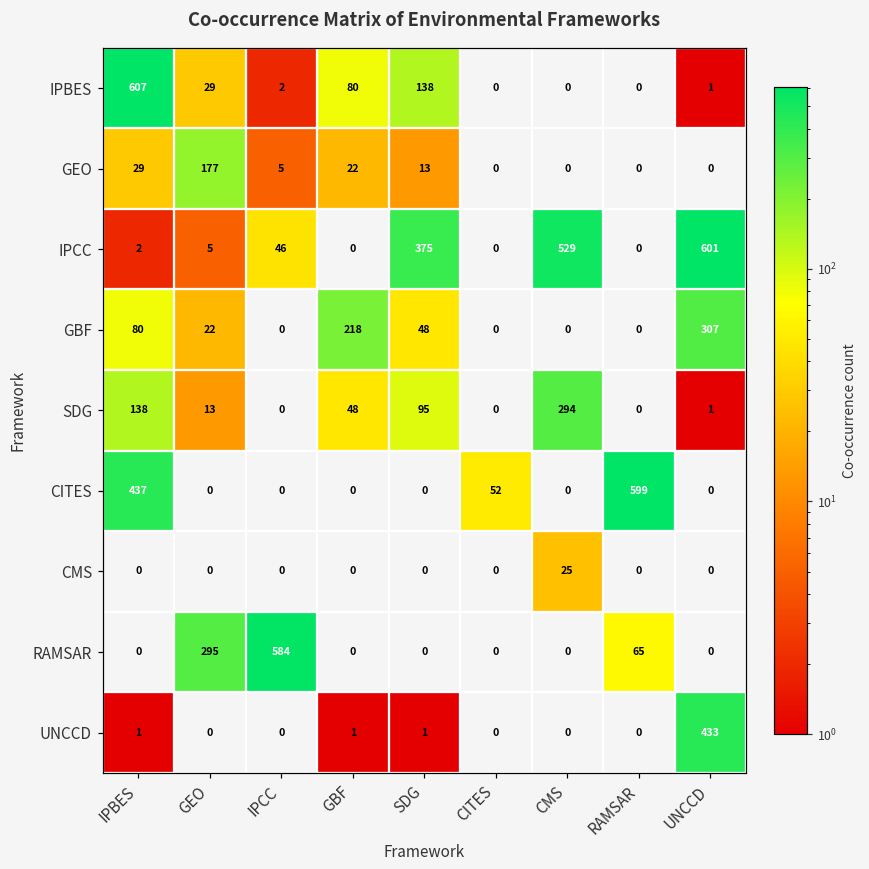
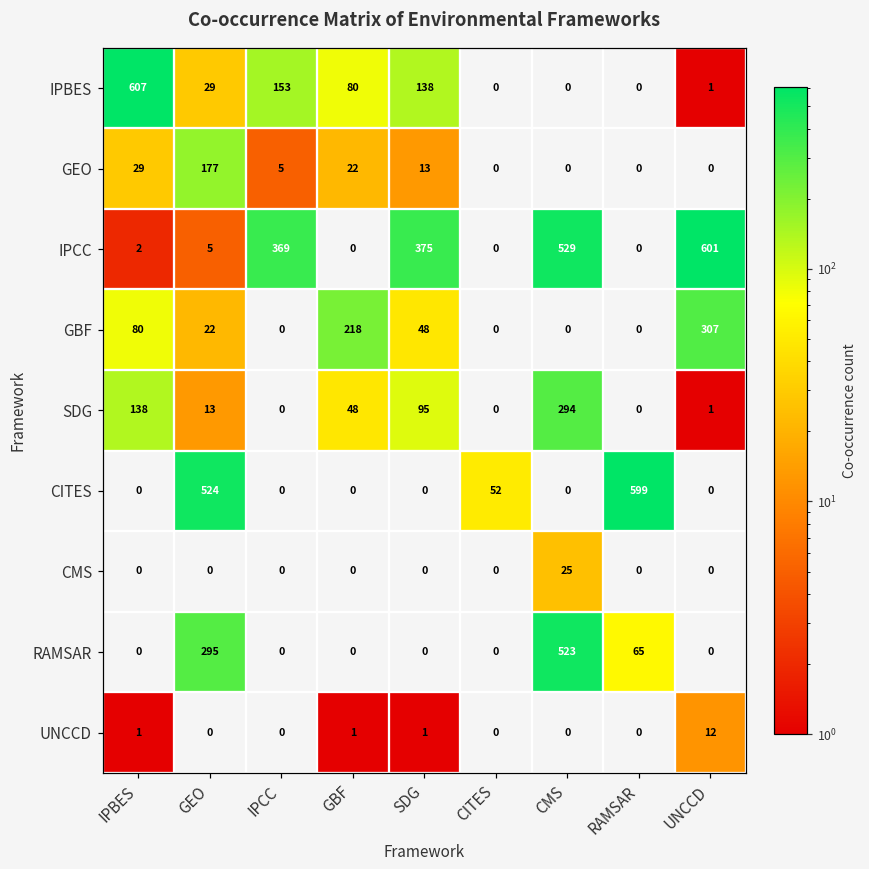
  {
    "IPBES": {
      "IPBES": 607,
      "GEO": 29,
-     "IPCC": 2,
+     "IPCC": 153,
      "GBF": 80,
      "SDG": 138,
      "CITES": 0,
      "CMS": 0,
      "RAMSAR": 0,
      "UNCCD": 1
    },
    "GEO": {
      "IPBES": 29,
      "GEO": 177,
      "IPCC": 5,
      "GBF": 22,
      "SDG": 13,
      "CITES": 0,
      "CMS": 0,
      "RAMSAR": 0,
      "UNCCD": 0
    },
    "IPCC": {
      "IPBES": 2,
      "GEO": 5,
-     "IPCC": 46,
+     "IPCC": 369,
      "GBF": 0,
      "SDG": 375,
      "CITES": 0,
      "CMS": 529,
      "RAMSAR": 0,
      "UNCCD": 601
    },
    "GBF": {
      "IPBES": 80,
      "GEO": 22,
      "IPCC": 0,
      "GBF": 218,
      "SDG": 48,
      "CITES": 0,
      "CMS": 0,
      "RAMSAR": 0,
      "UNCCD": 307
    },
    "SDG": {
      "IPBES": 138,
      "GEO": 13,
      "IPCC": 0,
      "GBF": 48,
      "SDG": 95,
      "CITES": 0,
      "CMS": 294,
      "RAMSAR": 0,
      "UNCCD": 1
    },
    "CITES": {
-     "IPBES": 437,
-     "GEO": 0,
+     "IPBES": 0,
+     "GEO": 524,
      "IPCC": 0,
      "GBF": 0,
      "SDG": 0,
      "CITES": 52,
      "CMS": 0,
      "RAMSAR": 599,
      "UNCCD": 0
    },
    "CMS": {
      "IPBES": 0,
      "GEO": 0,
      "IPCC": 0,
      "GBF": 0,
      "SDG": 0,
      "CITES": 0,
      "CMS": 25,
      "RAMSAR": 0,
      "UNCCD": 0
    },
    "RAMSAR": {
      "IPBES": 0,
      "GEO": 295,
-     "IPCC": 584,
+     "IPCC": 0,
      "GBF": 0,
      "SDG": 0,
      "CITES": 0,
-     "CMS": 0,
+     "CMS": 523,
      "RAMSAR": 65,
      "UNCCD": 0
    },
    "UNCCD": {
      "IPBES": 1,
      "GEO": 0,
      "IPCC": 0,
      "GBF": 1,
      "SDG": 1,
      "CITES": 0,
      "CMS": 0,
      "RAMSAR": 0,
-     "UNCCD": 433
+     "UNCCD": 12
    }
  }
